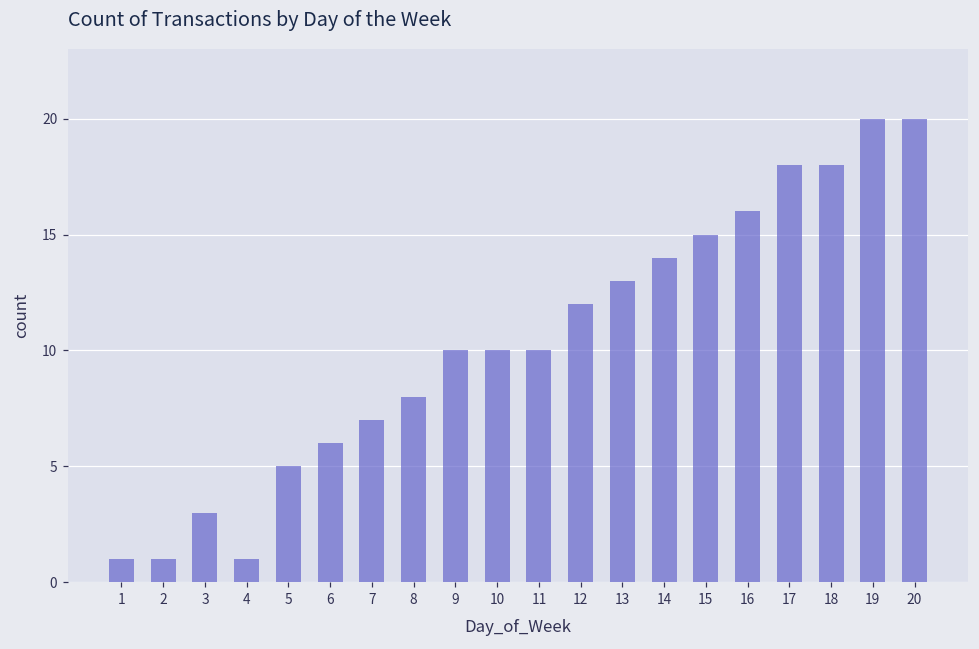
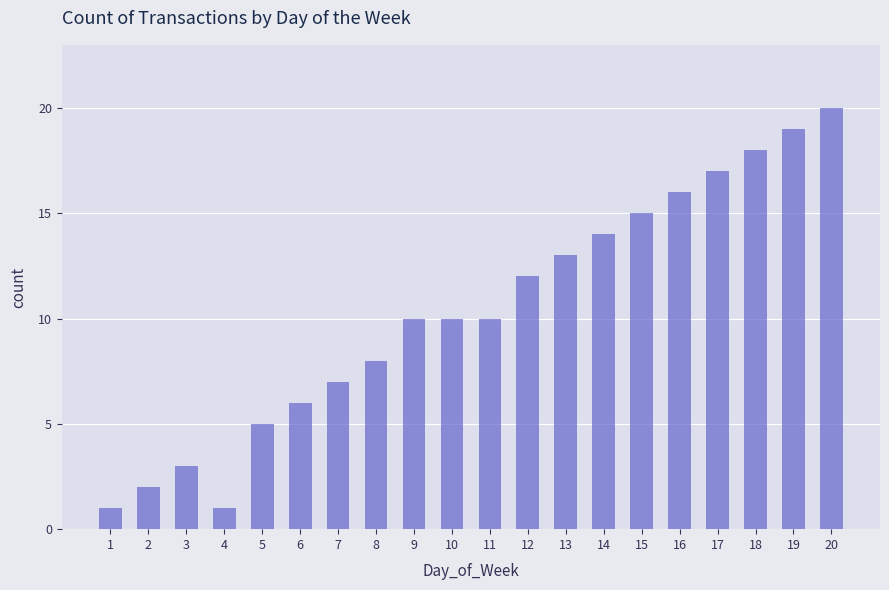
  {
    "1": 1,
-   "2": 1,
+   "2": 2,
    "3": 3,
    "4": 1,
    "5": 5,
    "6": 6,
    "7": 7,
    "8": 8,
    "9": 10,
    "10": 10,
    "11": 10,
    "12": 12,
    "13": 13,
    "14": 14,
    "15": 15,
    "16": 16,
-   "17": 18,
+   "17": 17,
    "18": 18,
-   "19": 20,
+   "19": 19,
    "20": 20
  }
